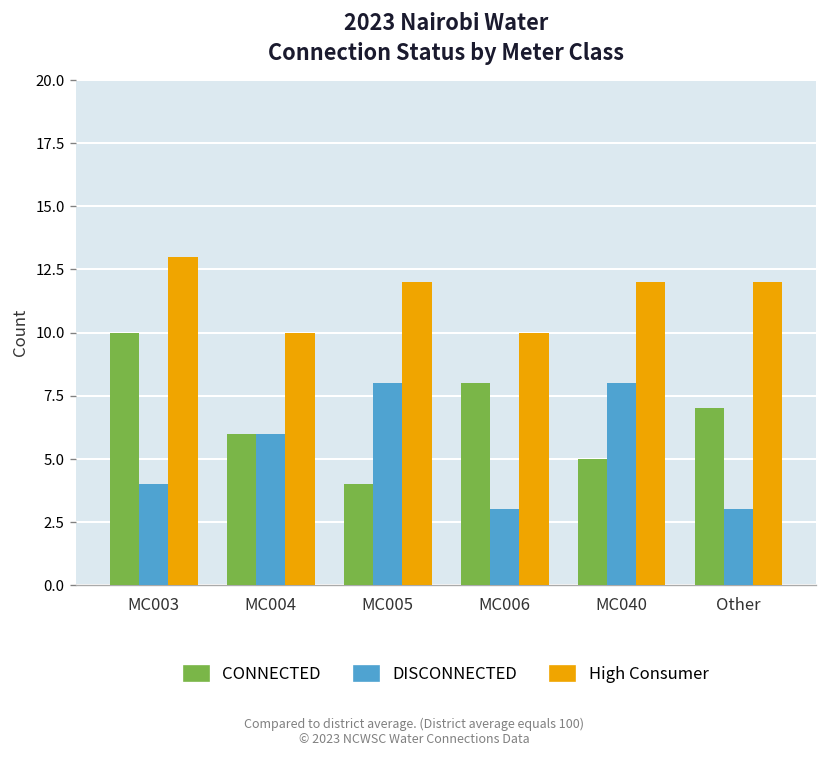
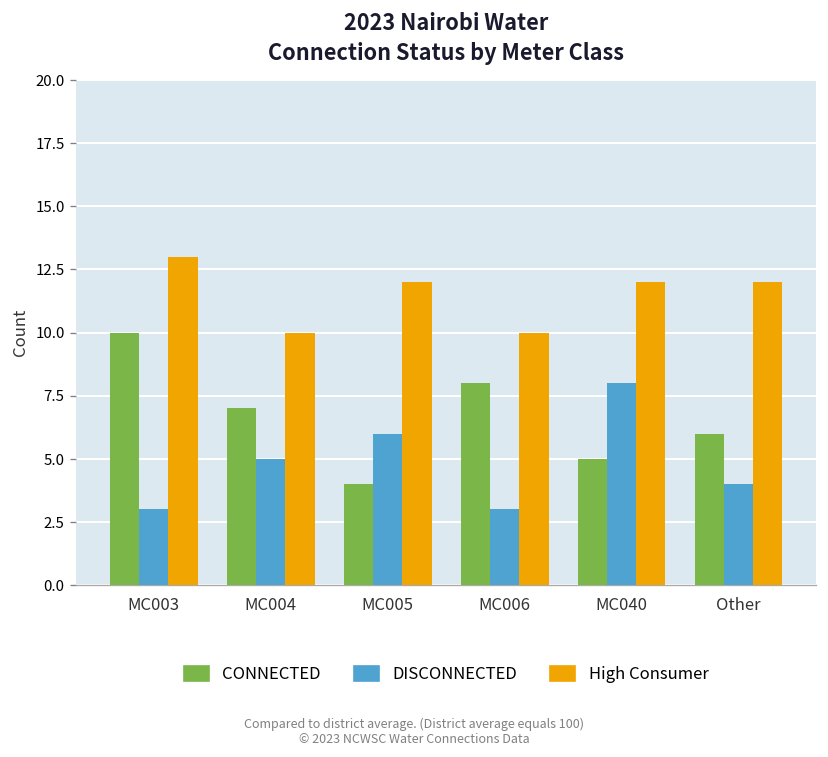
  {
    "CONNECTED": {
      "MC003": 10,
-     "MC004": 6,
+     "MC004": 7,
      "MC005": 4,
      "MC006": 8,
      "MC040": 5,
-     "Other": 7
+     "Other": 6
    },
    "DISCONNECTED": {
-     "MC003": 4,
-     "MC004": 6,
-     "MC005": 8,
+     "MC003": 3,
+     "MC004": 5,
+     "MC005": 6,
      "MC006": 3,
      "MC040": 8,
-     "Other": 3
+     "Other": 4
    },
    "High Consumer": {
      "MC003": 13,
      "MC004": 10,
      "MC005": 12,
      "MC006": 10,
      "MC040": 12,
      "Other": 12
    }
  }
